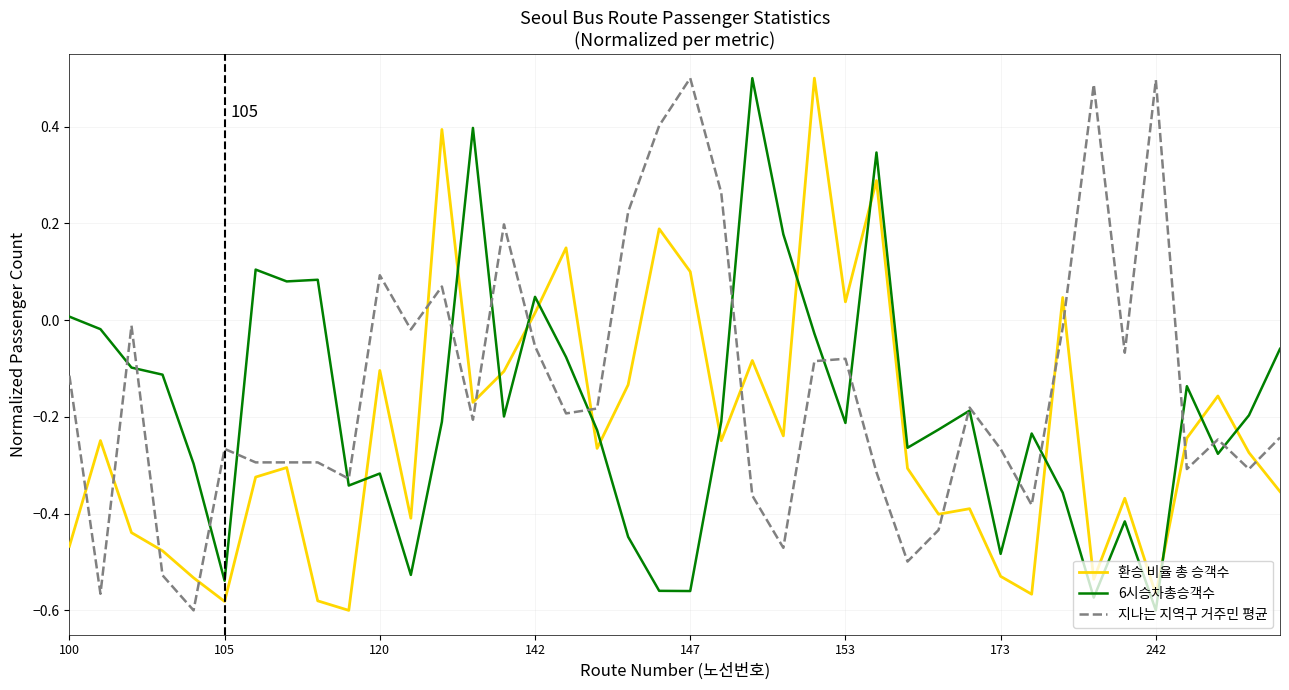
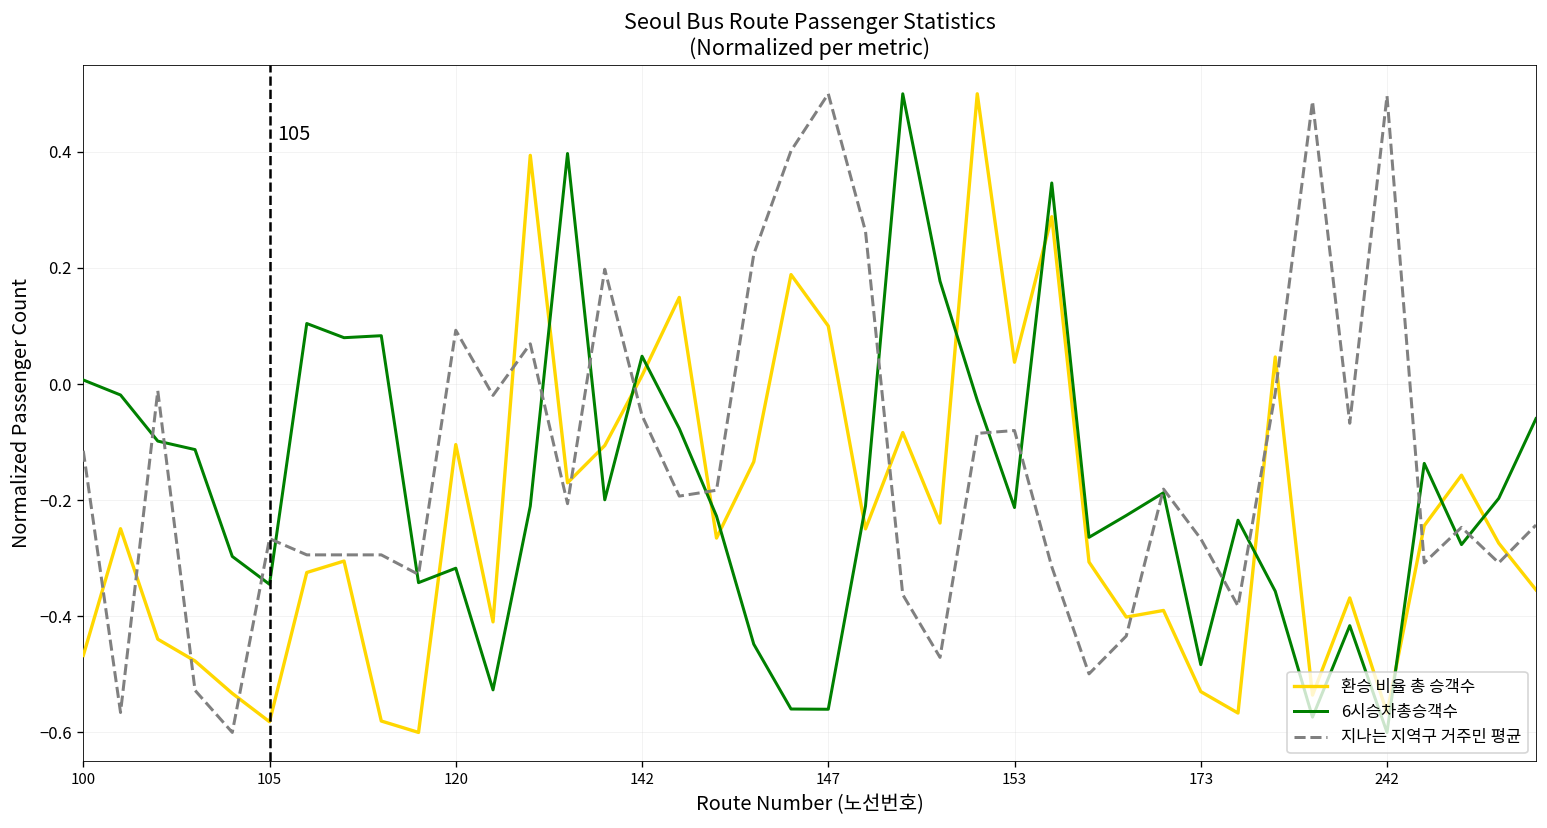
  {
    "환승 비율 총 승객수": {
      "100": -0.47,
      "105": -0.58,
      "120": -0.10,
      "142": 0.01,
      "147": 0.10,
      "153": 0.04,
      "173": -0.53
    },
    "6시승차총승객수": {
      "100": 0.01,
-     "105": -0.54,
+     "105": -0.34,
      "120": -0.32,
      "142": 0.05,
      "147": -0.56,
      "153": -0.21,
      "173": -0.48
    },
    "지나는 지역구 거주민 평균": {
      "100": -0.11,
      "105": -0.27,
      "120": 0.09,
      "142": -0.05,
      "147": 0.50,
      "153": -0.08,
      "173": -0.27,
      "242": 0.50
    }
  }
